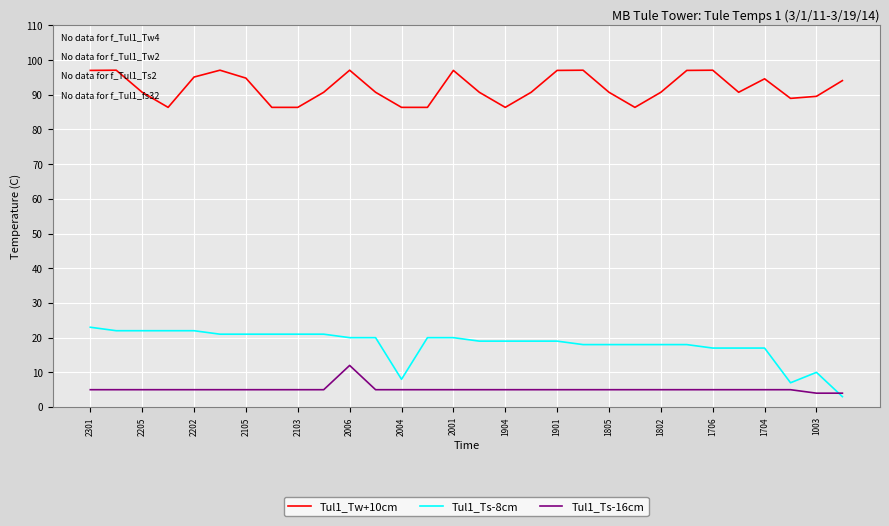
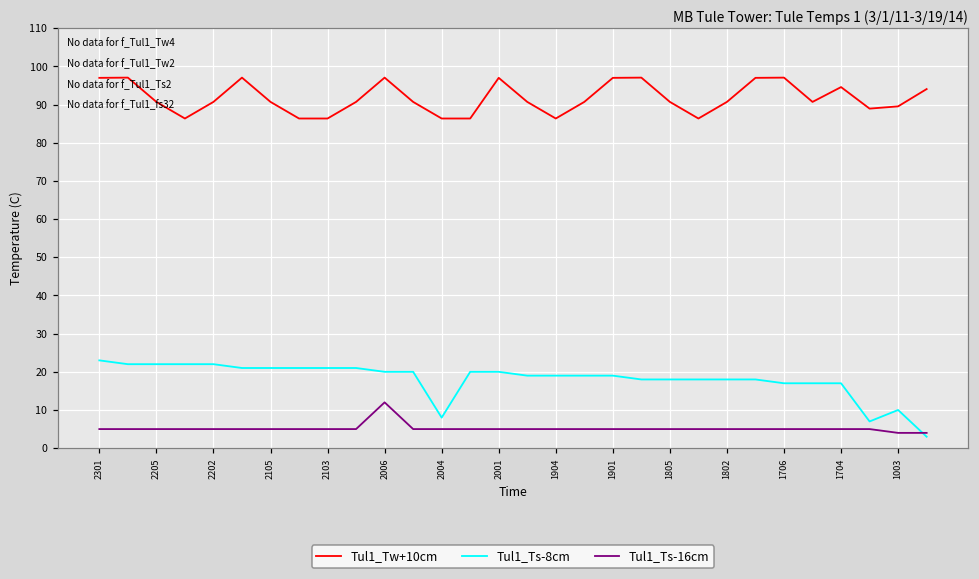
  {
    "Tul1_Tw+10cm": {
      "2301": 97,
      "2205": 91,
-     "2202": 95,
-     "2105": 95,
+     "2202": 91,
+     "2105": 91,
      "2103": 86,
      "2006": 97,
      "2004": 86,
      "2001": 97,
      "1904": 86,
      "1901": 97,
      "1805": 91,
      "1802": 91,
      "1706": 97,
      "1704": 95,
      "1003": 90
    },
    "Tul1_Ts-8cm": {
      "2301": 23,
      "2205": 22,
      "2202": 22,
      "2105": 21,
      "2103": 21,
      "2006": 20,
      "2004": 8,
      "2001": 20,
      "1904": 19,
      "1901": 19,
      "1805": 18,
      "1802": 18,
      "1706": 17,
      "1704": 17,
      "1003": 10
    },
    "Tul1_Ts-16cm": {
      "2301": 5,
      "2205": 5,
      "2202": 5,
      "2105": 5,
      "2103": 5,
      "2006": 12,
      "2004": 5,
      "2001": 5,
      "1904": 5,
      "1901": 5,
      "1805": 5,
      "1802": 5,
      "1706": 5,
      "1704": 5,
      "1003": 4
    }
  }
